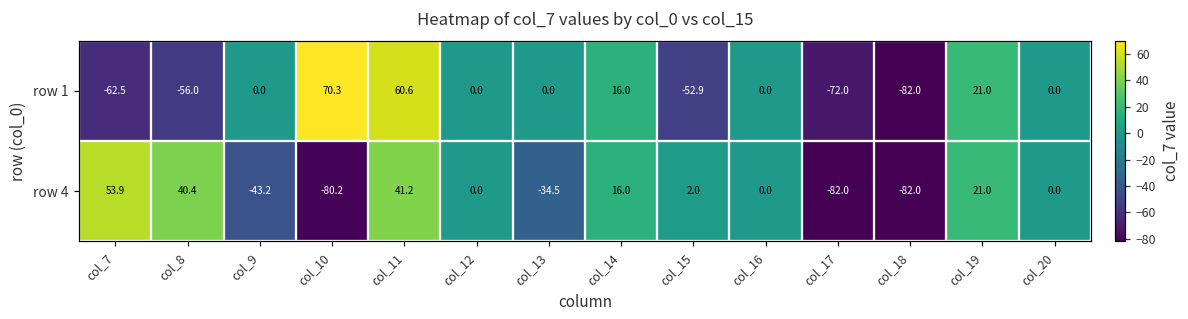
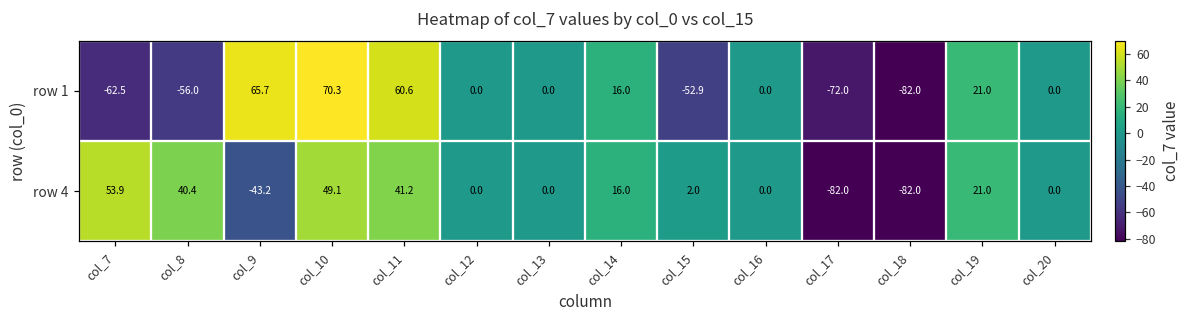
  {
    "row 1": {
      "col_7": -62.5,
      "col_8": -56.0,
-     "col_9": 0.0,
+     "col_9": 65.7,
      "col_10": 70.3,
      "col_11": 60.6,
      "col_12": 0.0,
      "col_13": 0.0,
      "col_14": 16.0,
      "col_15": -52.9,
      "col_16": 0.0,
      "col_17": -72.0,
      "col_18": -82.0,
      "col_19": 21.0,
      "col_20": 0.0
    },
    "row 4": {
      "col_7": 53.9,
      "col_8": 40.4,
      "col_9": -43.2,
-     "col_10": -80.2,
+     "col_10": 49.1,
      "col_11": 41.2,
      "col_12": 0.0,
-     "col_13": -34.5,
+     "col_13": 0.0,
      "col_14": 16.0,
      "col_15": 2.0,
      "col_16": 0.0,
      "col_17": -82.0,
      "col_18": -82.0,
      "col_19": 21.0,
      "col_20": 0.0
    }
  }
